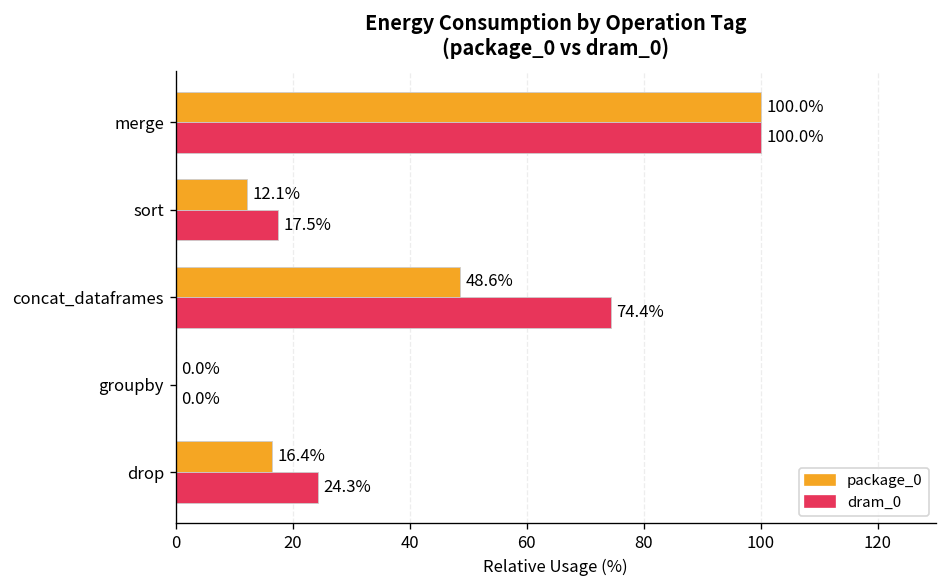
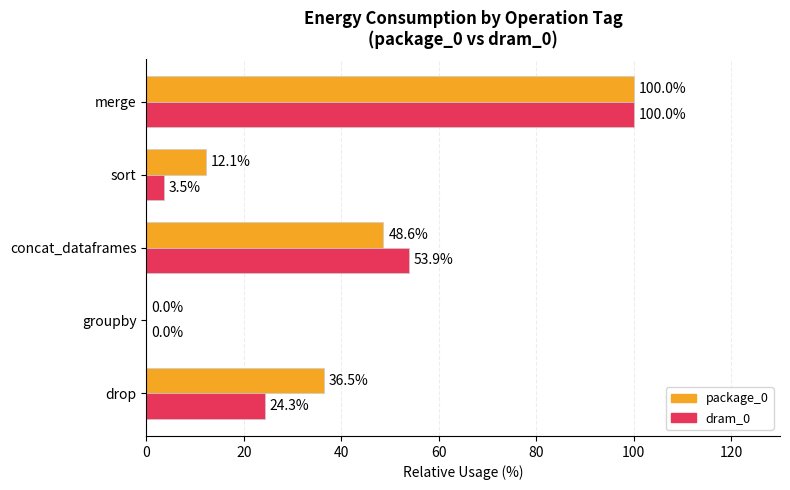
  {
    "package_0": {
      "merge": "100.0%",
      "sort": "12.1%",
      "concat_dataframes": "48.6%",
      "groupby": "0.0%",
-     "drop": "16.4%"
+     "drop": "36.5%"
    },
    "dram_0": {
      "merge": "100.0%",
-     "sort": "17.5%",
-     "concat_dataframes": "74.4%",
+     "sort": "3.5%",
+     "concat_dataframes": "53.9%",
      "groupby": "0.0%",
      "drop": "24.3%"
    }
  }
